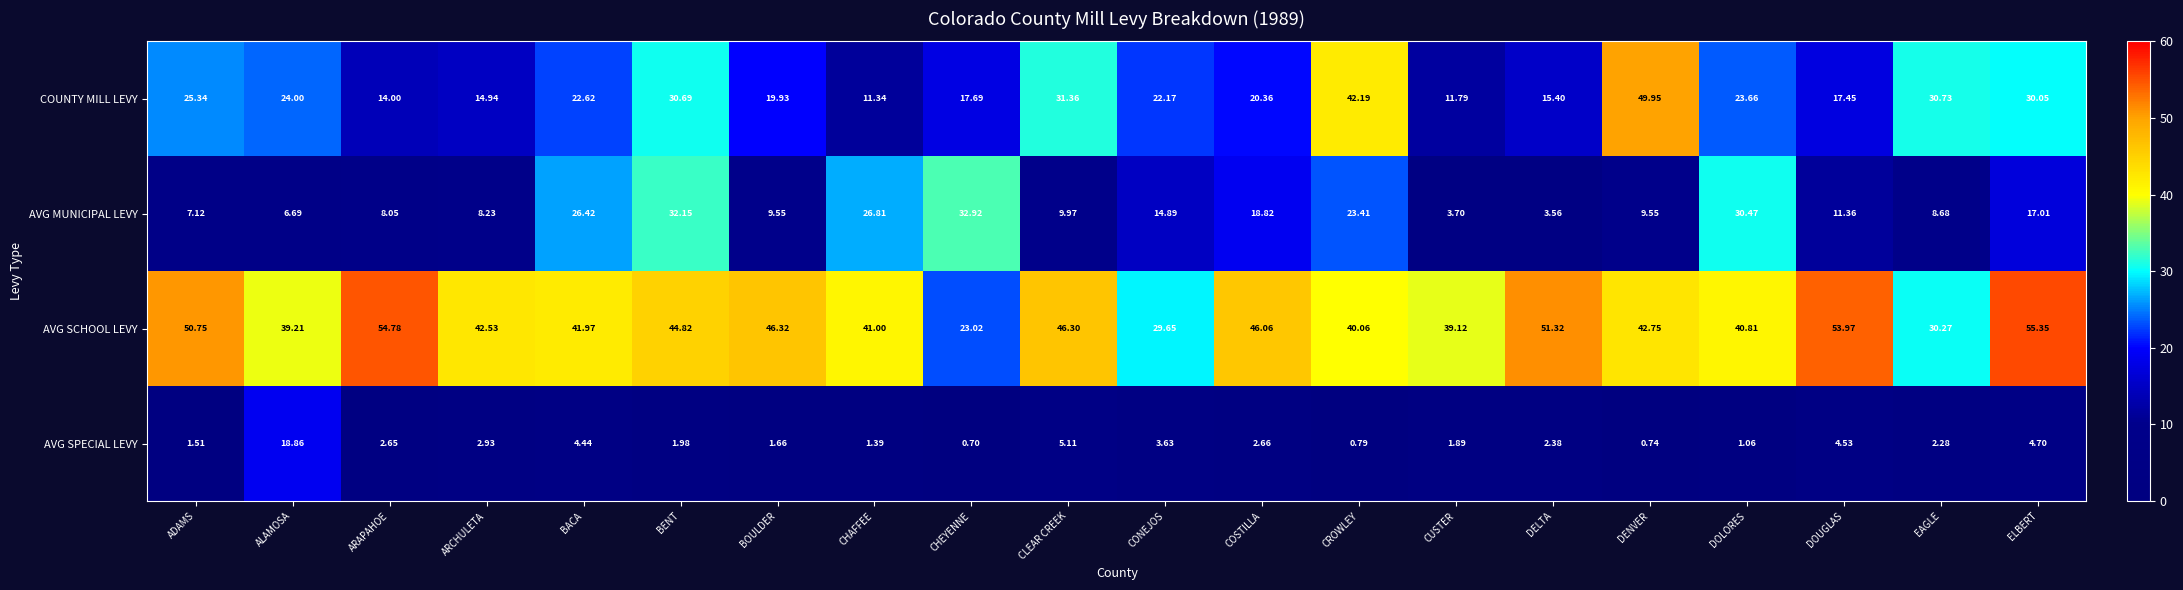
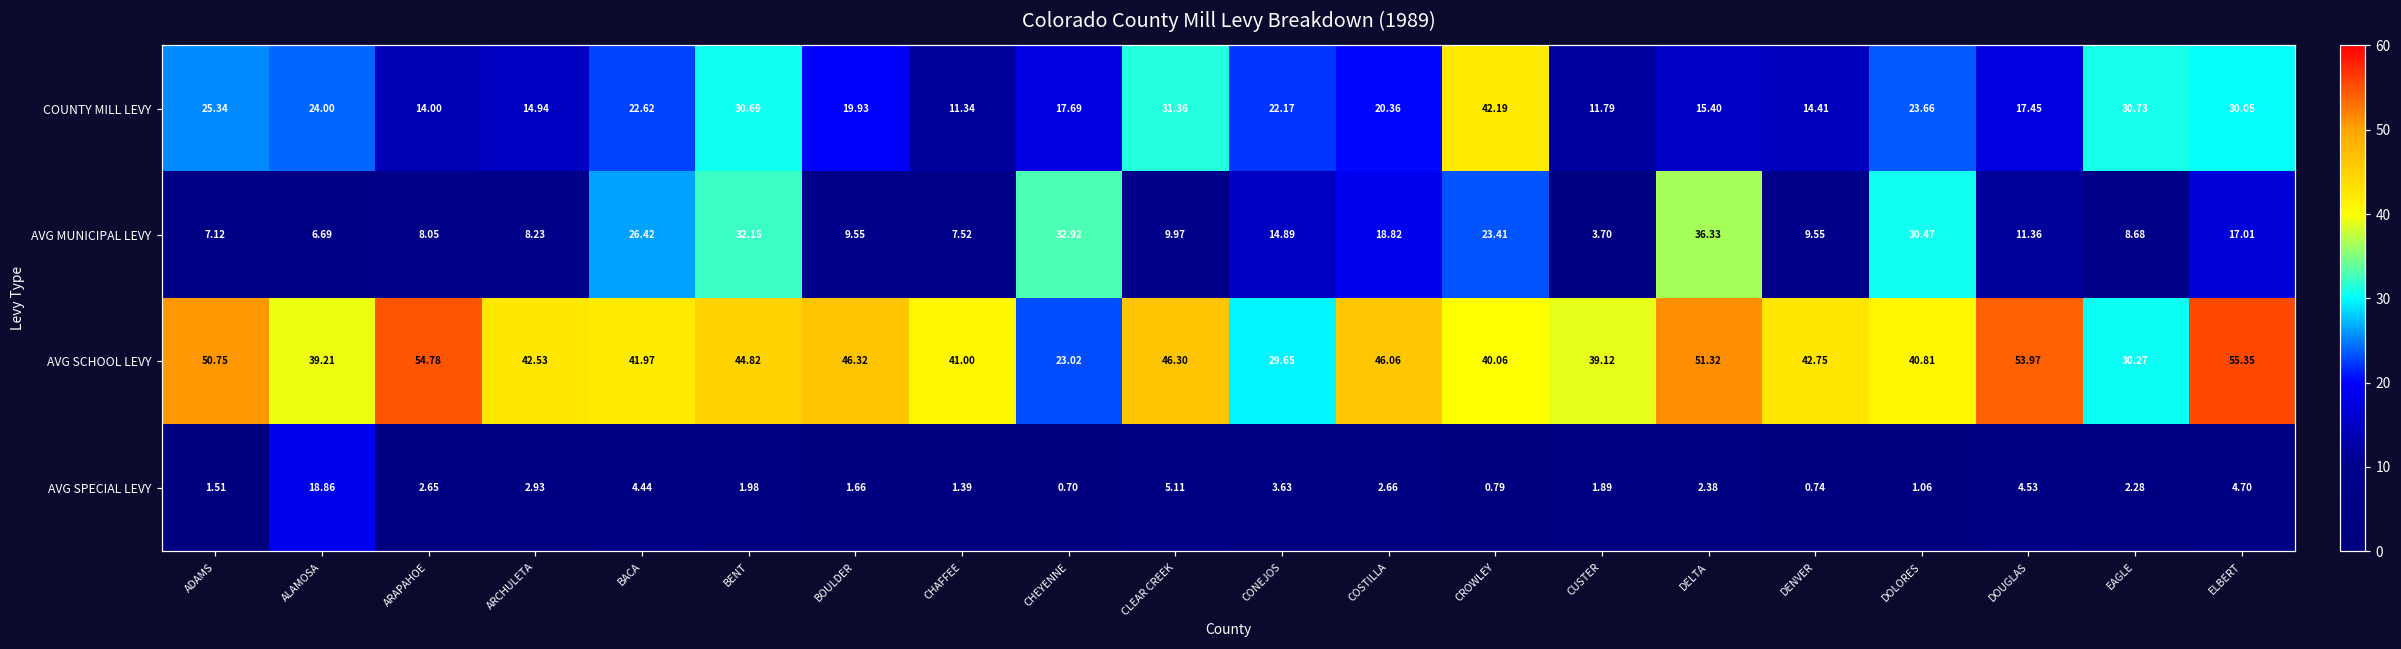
  {
    "COUNTY MILL LEVY": {
      "ADAMS": 25.34,
      "ALAMOSA": 24.00,
      "ARAPAHOE": 14.00,
      "ARCHULETA": 14.94,
      "BACA": 22.62,
      "BENT": 30.69,
      "BOULDER": 19.93,
      "CHAFFEE": 11.34,
      "CHEYENNE": 17.69,
      "CLEAR CREEK": 31.36,
      "CONEJOS": 22.17,
      "COSTILLA": 20.36,
      "CROWLEY": 42.19,
      "CUSTER": 11.79,
      "DELTA": 15.40,
-     "DENVER": 49.95,
+     "DENVER": 14.41,
      "DOLORES": 23.66,
      "DOUGLAS": 17.45,
      "EAGLE": 30.73,
      "ELBERT": 30.05
    },
    "AVG MUNICIPAL LEVY": {
      "ADAMS": 7.12,
      "ALAMOSA": 6.69,
      "ARAPAHOE": 8.05,
      "ARCHULETA": 8.23,
      "BACA": 26.42,
      "BENT": 32.15,
      "BOULDER": 9.55,
-     "CHAFFEE": 26.81,
+     "CHAFFEE": 7.52,
      "CHEYENNE": 32.92,
      "CLEAR CREEK": 9.97,
      "CONEJOS": 14.89,
      "COSTILLA": 18.82,
      "CROWLEY": 23.41,
      "CUSTER": 3.70,
-     "DELTA": 3.56,
+     "DELTA": 36.33,
      "DENVER": 9.55,
      "DOLORES": 30.47,
      "DOUGLAS": 11.36,
      "EAGLE": 8.68,
      "ELBERT": 17.01
    },
    "AVG SCHOOL LEVY": {
      "ADAMS": 50.75,
      "ALAMOSA": 39.21,
      "ARAPAHOE": 54.78,
      "ARCHULETA": 42.53,
      "BACA": 41.97,
      "BENT": 44.82,
      "BOULDER": 46.32,
      "CHAFFEE": 41.00,
      "CHEYENNE": 23.02,
      "CLEAR CREEK": 46.30,
      "CONEJOS": 29.65,
      "COSTILLA": 46.06,
      "CROWLEY": 40.06,
      "CUSTER": 39.12,
      "DELTA": 51.32,
      "DENVER": 42.75,
      "DOLORES": 40.81,
      "DOUGLAS": 53.97,
      "EAGLE": 30.27,
      "ELBERT": 55.35
    },
    "AVG SPECIAL LEVY": {
      "ADAMS": 1.51,
      "ALAMOSA": 18.86,
      "ARAPAHOE": 2.65,
      "ARCHULETA": 2.93,
      "BACA": 4.44,
      "BENT": 1.98,
      "BOULDER": 1.66,
      "CHAFFEE": 1.39,
      "CHEYENNE": 0.70,
      "CLEAR CREEK": 5.11,
      "CONEJOS": 3.63,
      "COSTILLA": 2.66,
      "CROWLEY": 0.79,
      "CUSTER": 1.89,
      "DELTA": 2.38,
      "DENVER": 0.74,
      "DOLORES": 1.06,
      "DOUGLAS": 4.53,
      "EAGLE": 2.28,
      "ELBERT": 4.70
    }
  }
